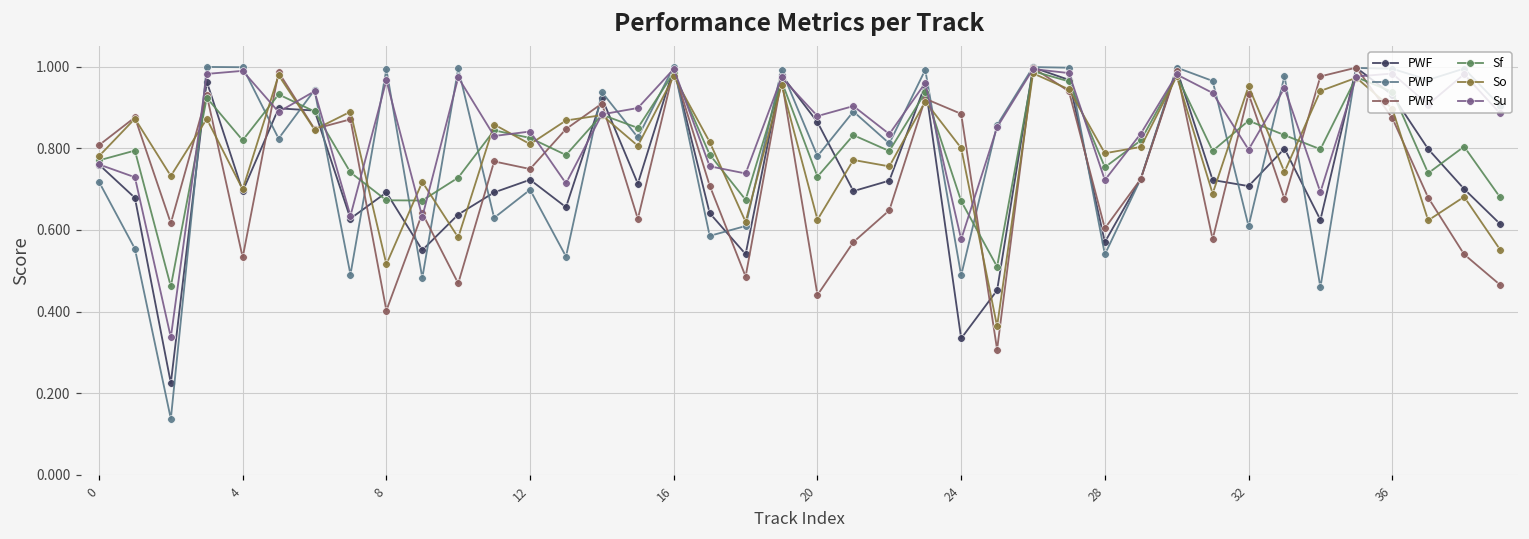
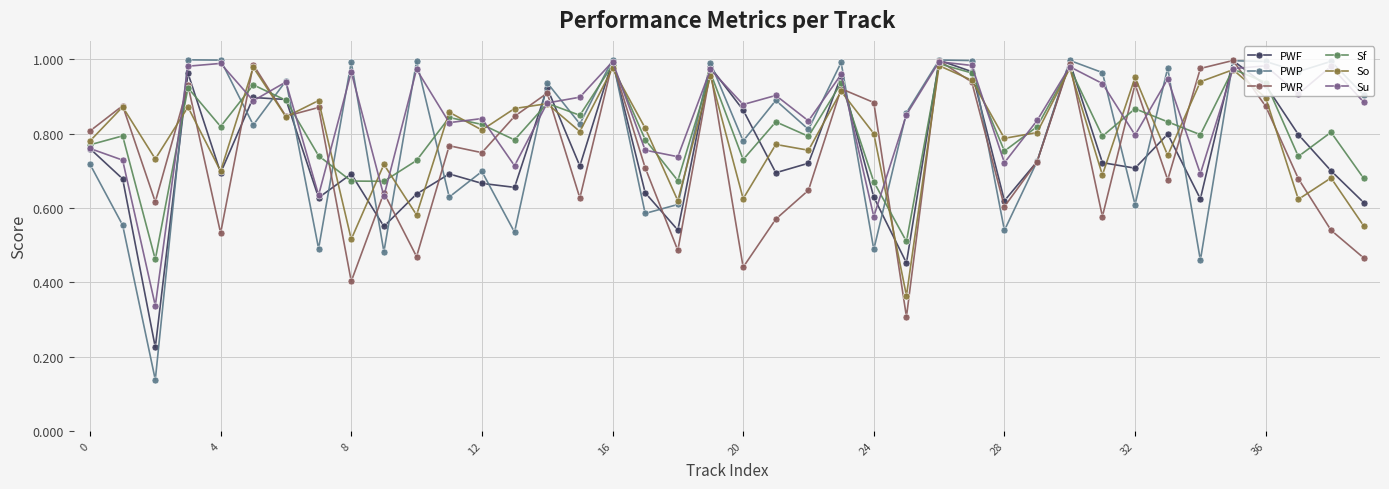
  {
    "PWF": {
      "8": 0.69,
-     "12": 0.72,
+     "12": 0.67,
      "20": 0.86,
-     "24": 0.33,
-     "28": 0.57,
+     "24": 0.63,
+     "28": 0.62,
      "32": 0.71
    }
  }
